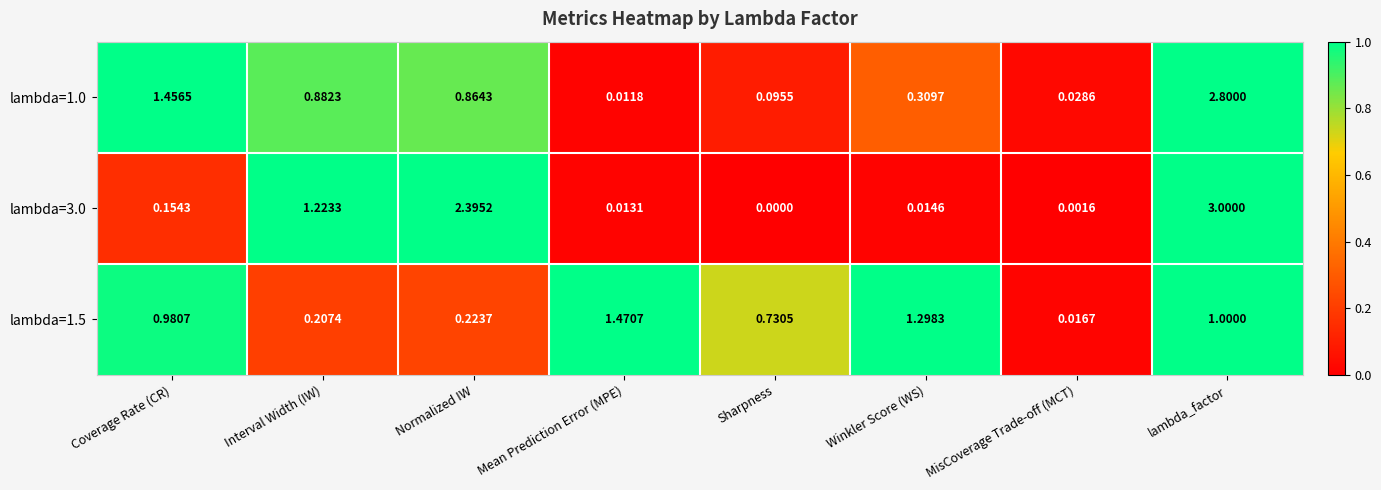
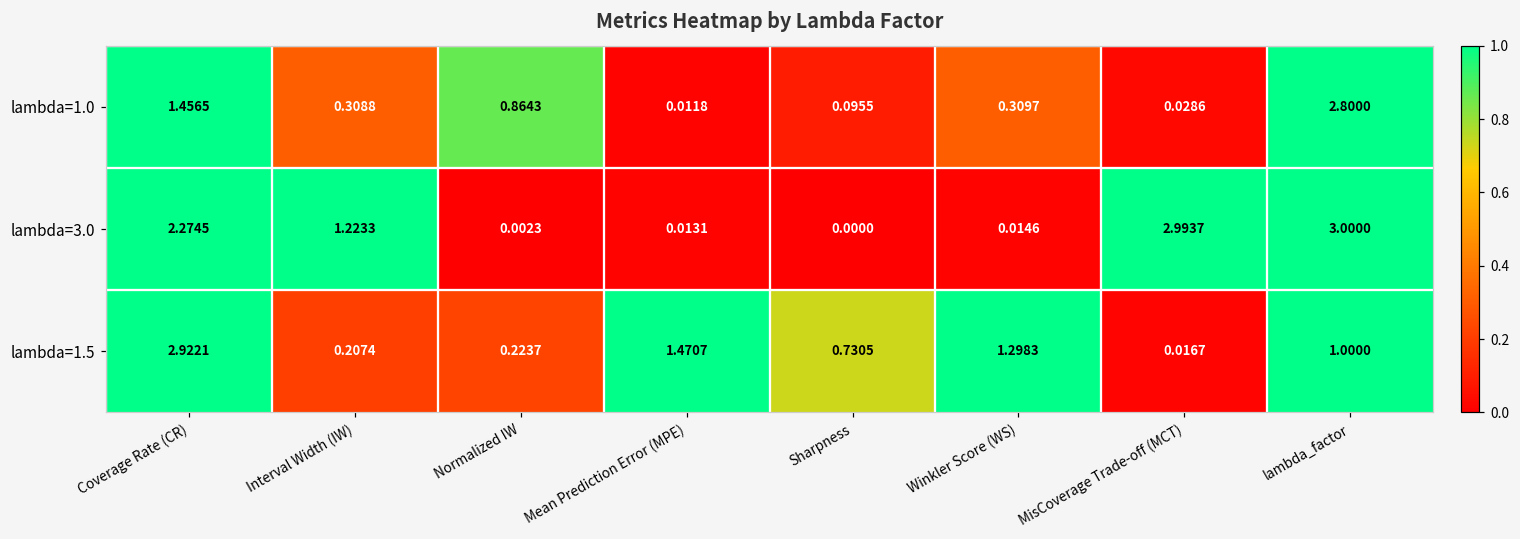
  {
    "lambda=1.0": {
      "Coverage Rate (CR)": 1.4565,
-     "Interval Width (IW)": 0.8823,
+     "Interval Width (IW)": 0.3088,
      "Normalized IW": 0.8643,
      "Mean Prediction Error (MPE)": 0.0118,
      "Sharpness": 0.0955,
      "Winkler Score (WS)": 0.3097,
      "MisCoverage Trade-off (MCT)": 0.0286,
      "lambda_factor": 2.8000
    },
    "lambda=3.0": {
-     "Coverage Rate (CR)": 0.1543,
+     "Coverage Rate (CR)": 2.2745,
      "Interval Width (IW)": 1.2233,
-     "Normalized IW": 2.3952,
+     "Normalized IW": 0.0023,
      "Mean Prediction Error (MPE)": 0.0131,
      "Sharpness": 0.0000,
      "Winkler Score (WS)": 0.0146,
-     "MisCoverage Trade-off (MCT)": 0.0016,
+     "MisCoverage Trade-off (MCT)": 2.9937,
      "lambda_factor": 3.0000
    },
    "lambda=1.5": {
-     "Coverage Rate (CR)": 0.9807,
+     "Coverage Rate (CR)": 2.9221,
      "Interval Width (IW)": 0.2074,
      "Normalized IW": 0.2237,
      "Mean Prediction Error (MPE)": 1.4707,
      "Sharpness": 0.7305,
      "Winkler Score (WS)": 1.2983,
      "MisCoverage Trade-off (MCT)": 0.0167,
      "lambda_factor": 1.0000
    }
  }
